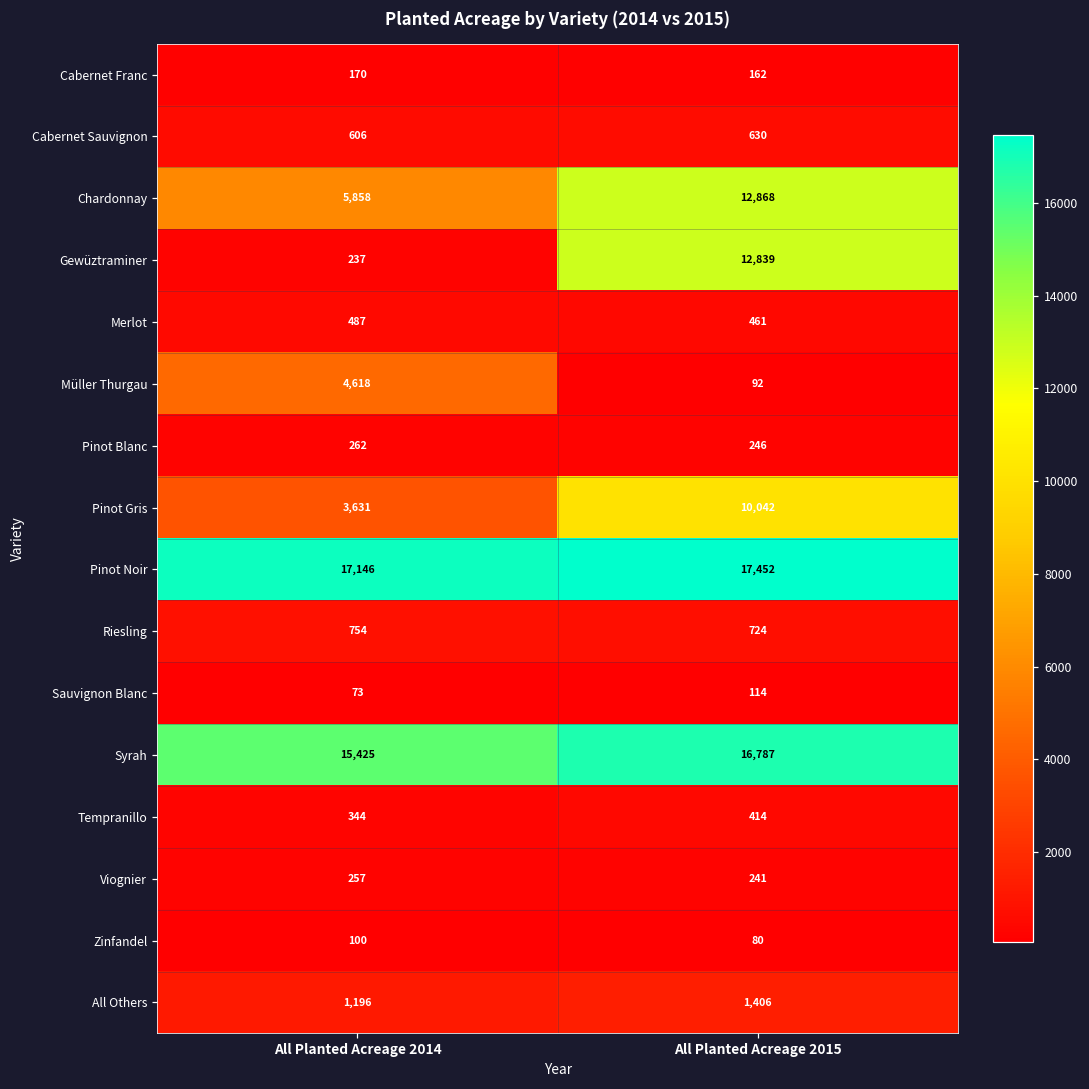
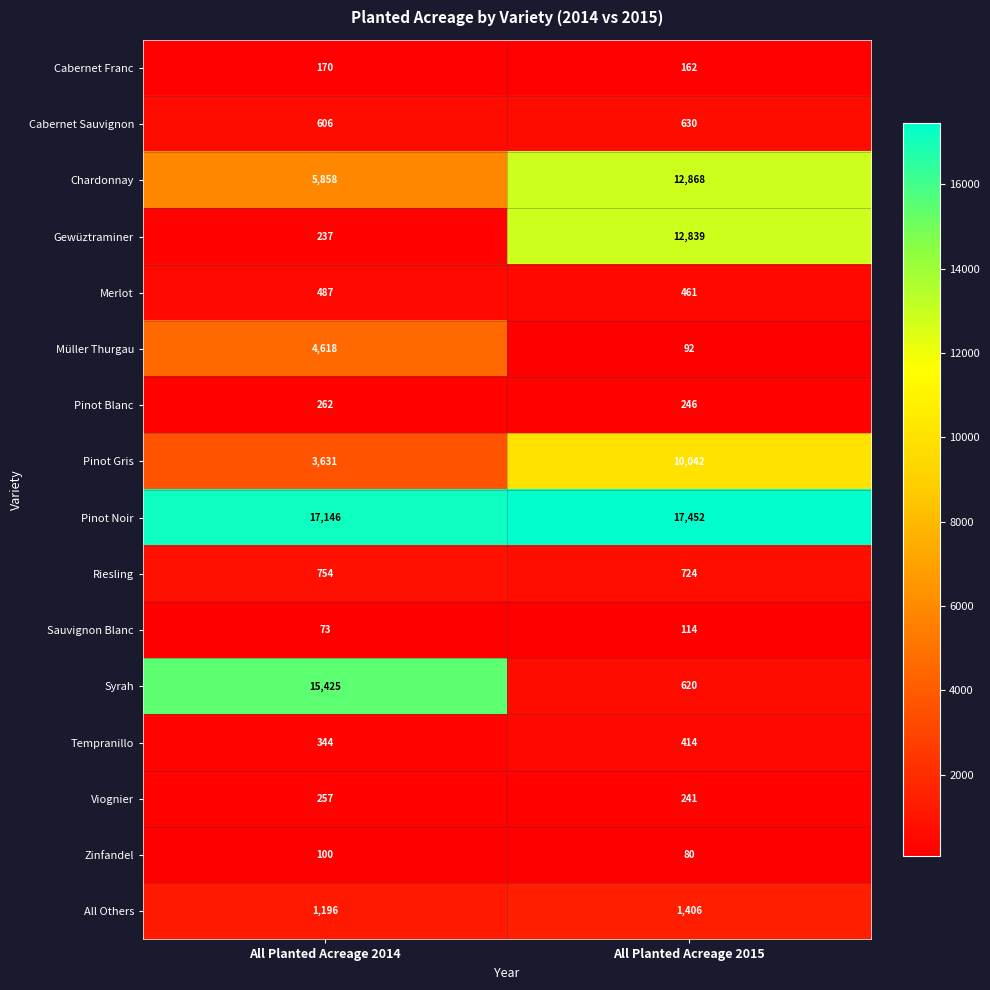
  {
    "Cabernet Franc": {
      "All Planted Acreage 2014": "170",
      "All Planted Acreage 2015": "162"
    },
    "Cabernet Sauvignon": {
      "All Planted Acreage 2014": "606",
      "All Planted Acreage 2015": "630"
    },
    "Chardonnay": {
      "All Planted Acreage 2014": "5,858",
      "All Planted Acreage 2015": "12,868"
    },
    "Gewüztraminer": {
      "All Planted Acreage 2014": "237",
      "All Planted Acreage 2015": "12,839"
    },
    "Merlot": {
      "All Planted Acreage 2014": "487",
      "All Planted Acreage 2015": "461"
    },
    "Müller Thurgau": {
      "All Planted Acreage 2014": "4,618",
      "All Planted Acreage 2015": "92"
    },
    "Pinot Blanc": {
      "All Planted Acreage 2014": "262",
      "All Planted Acreage 2015": "246"
    },
    "Pinot Gris": {
      "All Planted Acreage 2014": "3,631",
      "All Planted Acreage 2015": "10,042"
    },
    "Pinot Noir": {
      "All Planted Acreage 2014": "17,146",
      "All Planted Acreage 2015": "17,452"
    },
    "Riesling": {
      "All Planted Acreage 2014": "754",
      "All Planted Acreage 2015": "724"
    },
    "Sauvignon Blanc": {
      "All Planted Acreage 2014": "73",
      "All Planted Acreage 2015": "114"
    },
    "Syrah": {
      "All Planted Acreage 2014": "15,425",
-     "All Planted Acreage 2015": "16,787"
+     "All Planted Acreage 2015": "620"
    },
    "Tempranillo": {
      "All Planted Acreage 2014": "344",
      "All Planted Acreage 2015": "414"
    },
    "Viognier": {
      "All Planted Acreage 2014": "257",
      "All Planted Acreage 2015": "241"
    },
    "Zinfandel": {
      "All Planted Acreage 2014": "100",
      "All Planted Acreage 2015": "80"
    },
    "All Others": {
      "All Planted Acreage 2014": "1,196",
      "All Planted Acreage 2015": "1,406"
    }
  }
